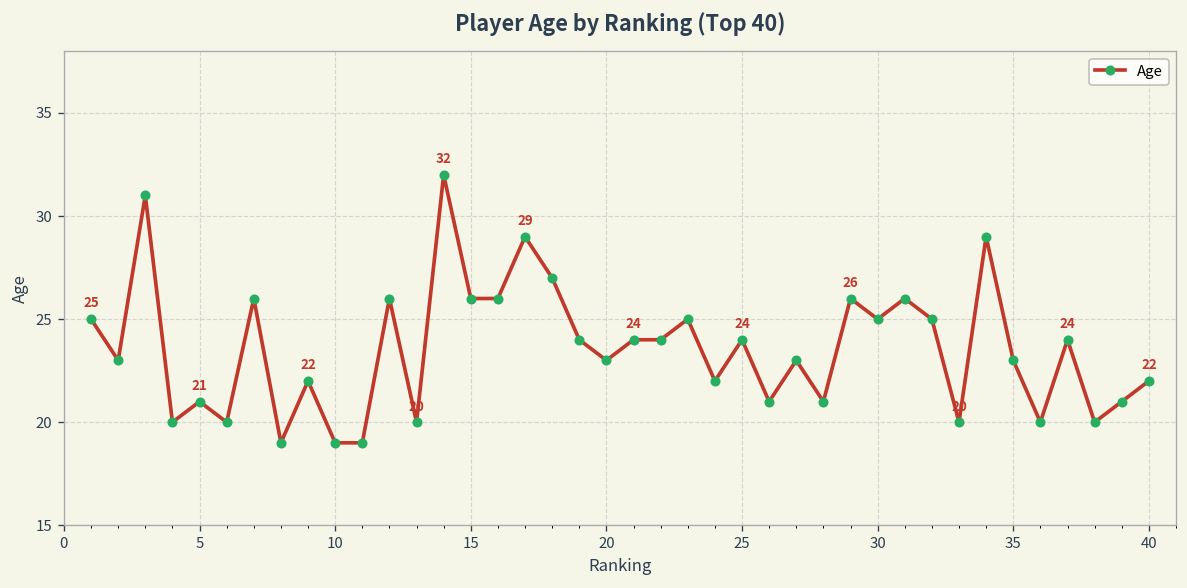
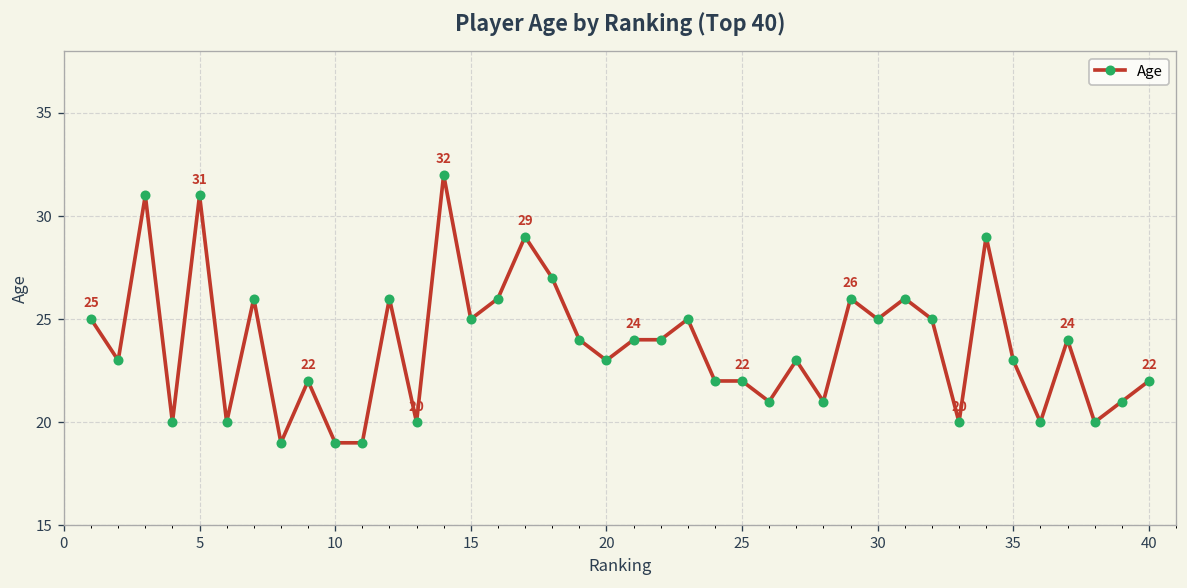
  {
-   "5": 21,
-   "15": 26,
-   "25": 24,
+   "5": 31,
+   "15": 25,
+   "25": 22,
    "40": 22
  }
